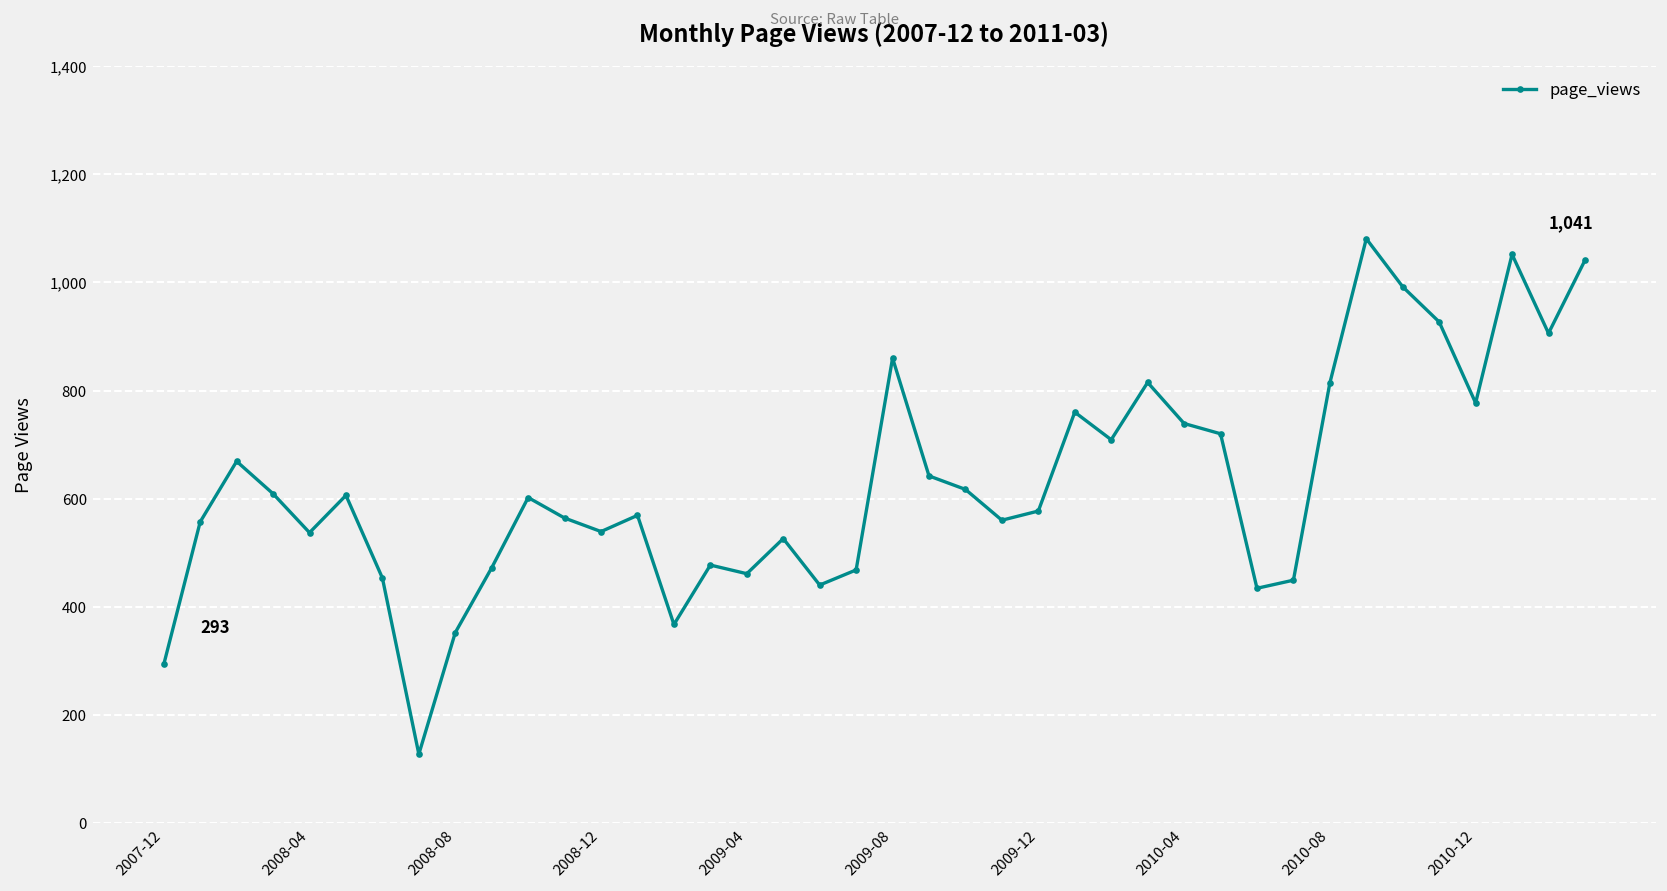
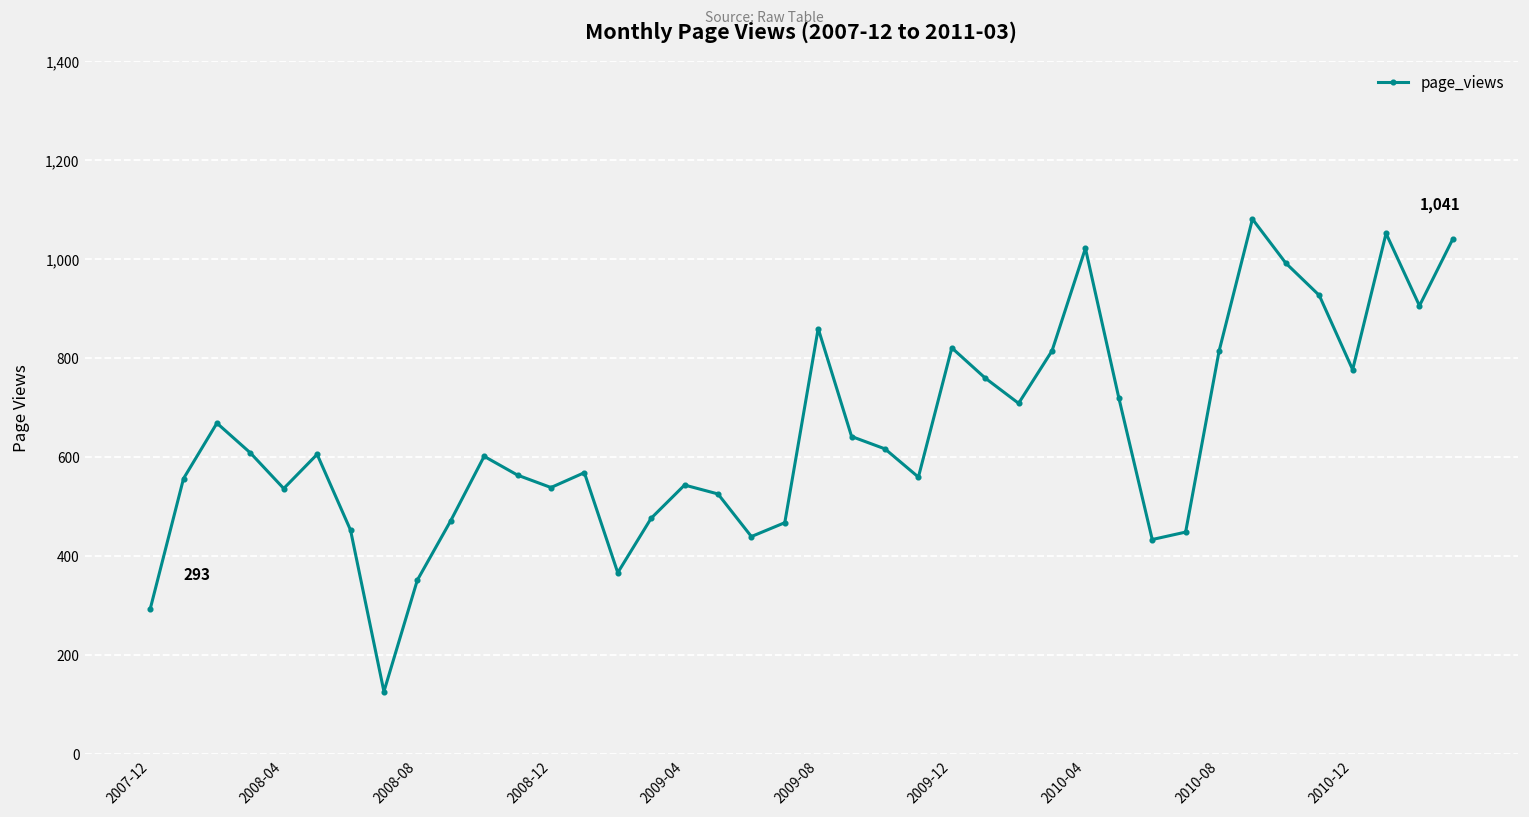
  {
    "2007-12": "290",
    "2008-04": "540",
    "2008-08": "350",
    "2008-12": "540",
-   "2009-04": "460",
+   "2009-04": "540",
    "2009-08": "860",
-   "2009-12": "580",
-   "2010-04": "740",
+   "2009-12": "820",
+   "2010-04": "1,020",
    "2010-08": "810",
    "2010-12": "780"
  }
